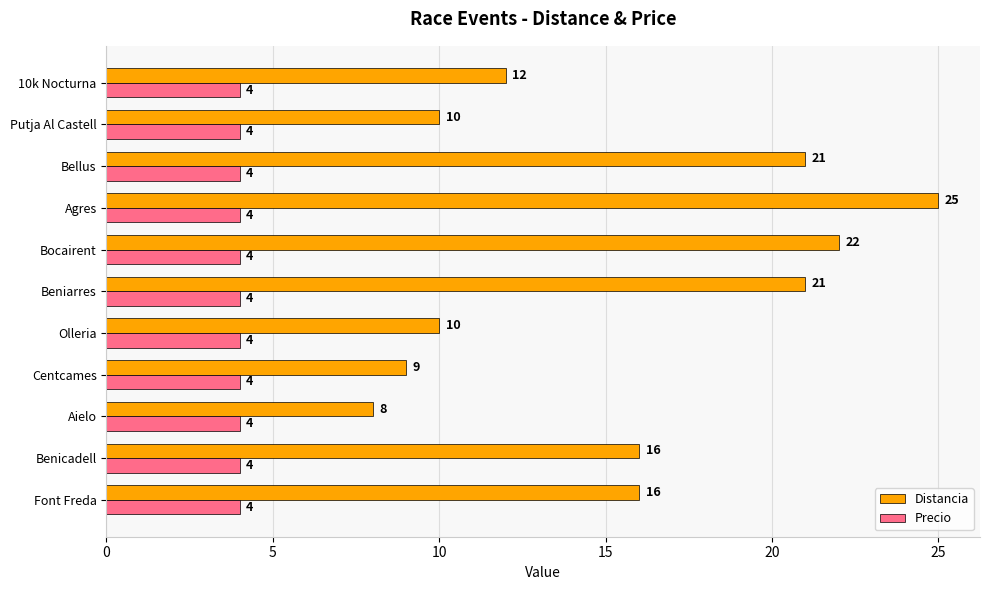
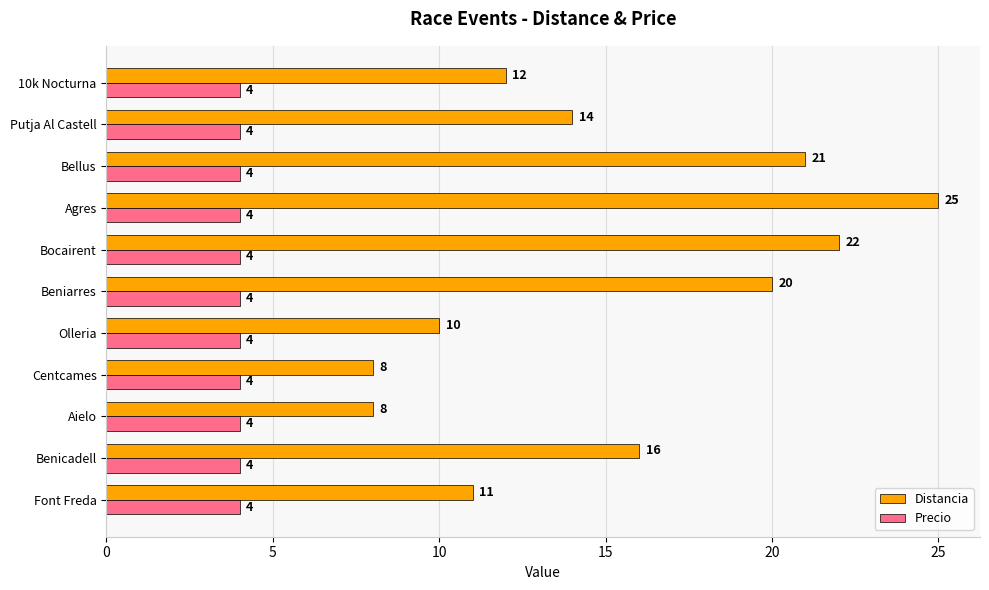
  {
    "Distancia": {
      "10k Nocturna": 12,
-     "Putja Al Castell": 10,
+     "Putja Al Castell": 14,
      "Bellus": 21,
      "Agres": 25,
      "Bocairent": 22,
-     "Beniarres": 21,
+     "Beniarres": 20,
      "Olleria": 10,
-     "Centcames": 9,
+     "Centcames": 8,
      "Aielo": 8,
      "Benicadell": 16,
-     "Font Freda": 16
+     "Font Freda": 11
    },
    "Precio": {
      "10k Nocturna": 4,
      "Putja Al Castell": 4,
      "Bellus": 4,
      "Agres": 4,
      "Bocairent": 4,
      "Beniarres": 4,
      "Olleria": 4,
      "Centcames": 4,
      "Aielo": 4,
      "Benicadell": 4,
      "Font Freda": 4
    }
  }
